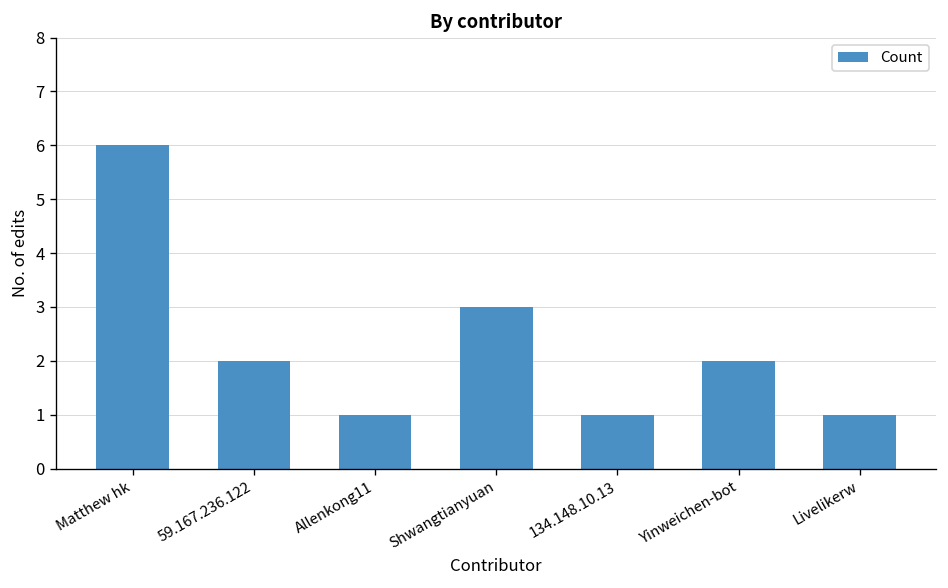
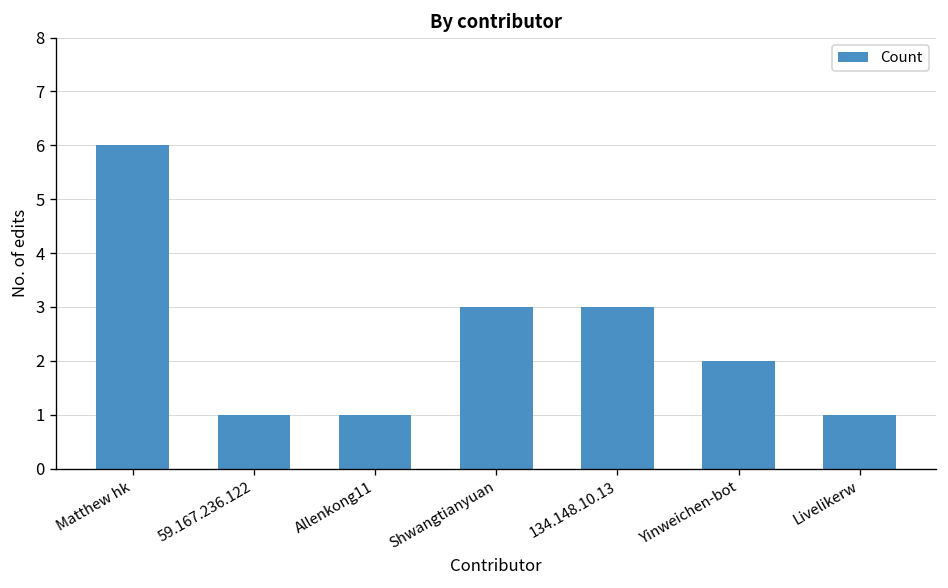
  {
    "Matthew hk": 6,
-   "59.167.236.122": 2,
+   "59.167.236.122": 1,
    "Allenkong11": 1,
    "Shwangtianyuan": 3,
-   "134.148.10.13": 1,
+   "134.148.10.13": 3,
    "Yinweichen-bot": 2,
    "Livelikerw": 1
  }
